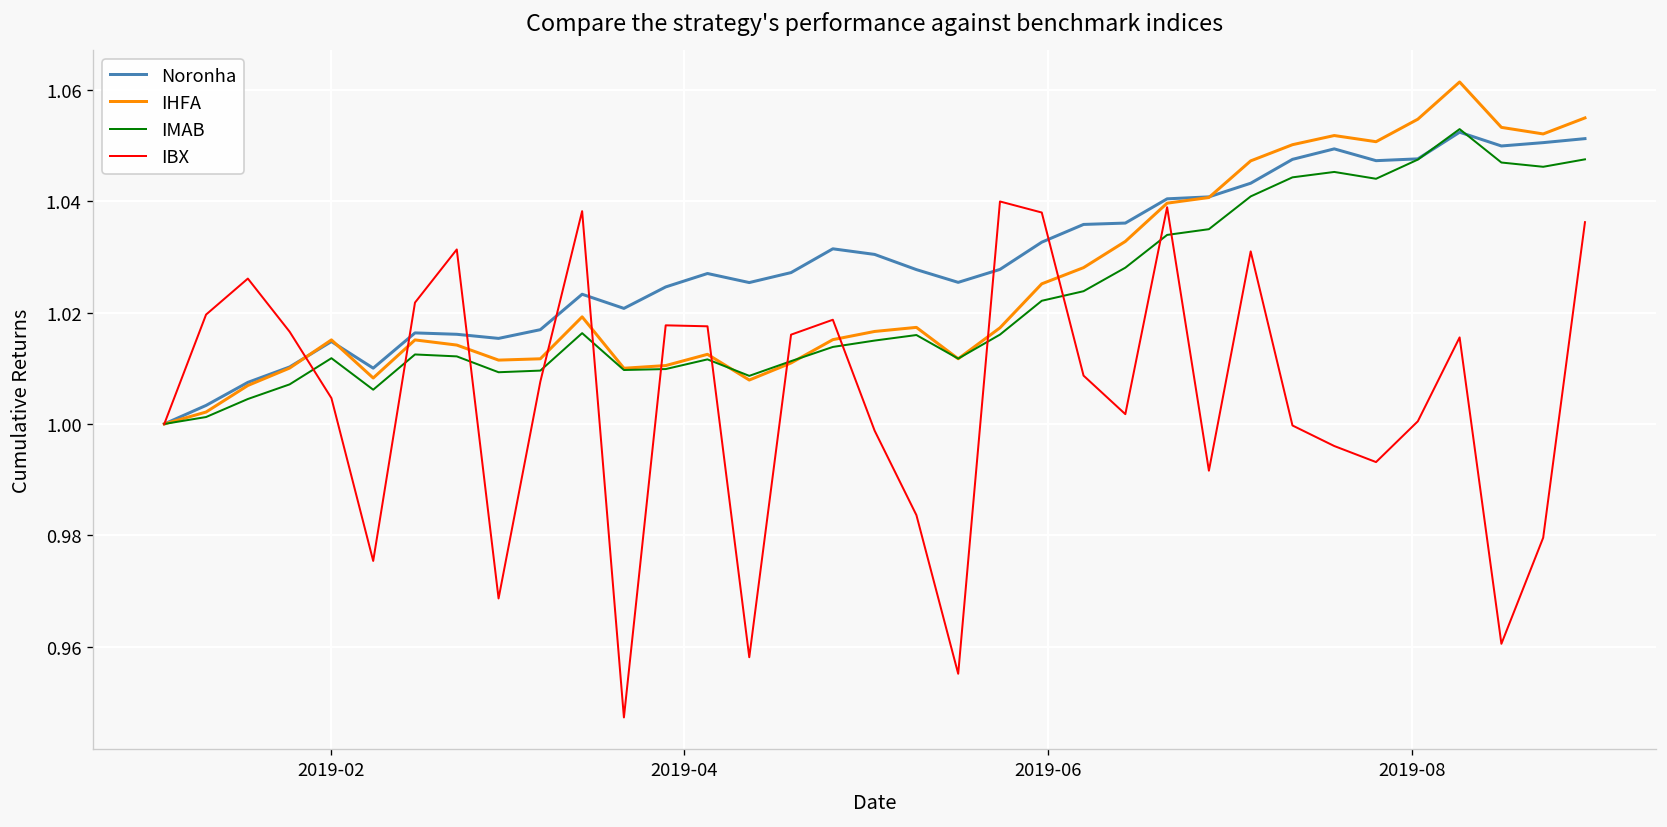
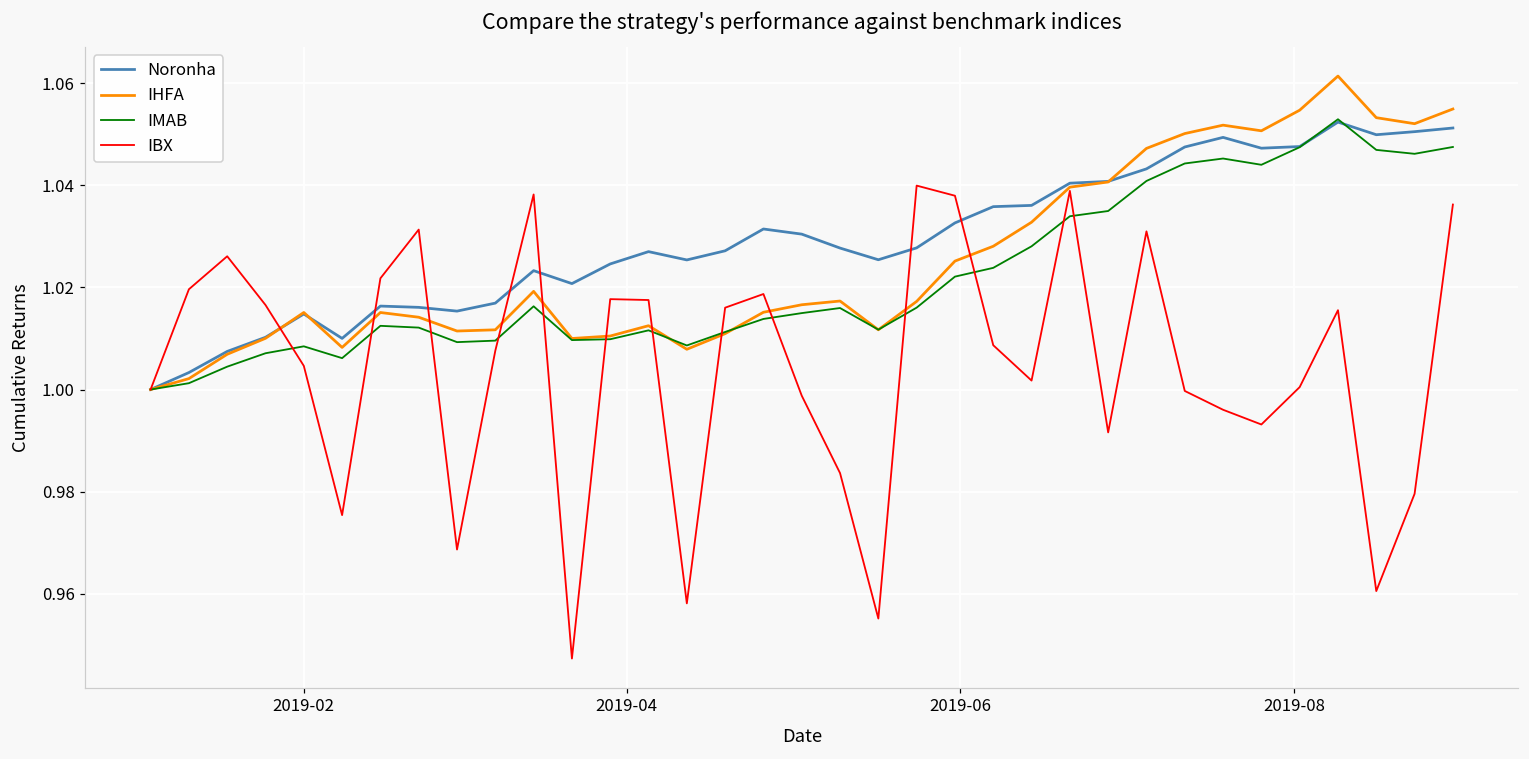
  {
    "IMAB": {
-     "2019-02": 1.012
+     "2019-02": 1.008
    },
    "IBX": {
      "2019-02": 1.005
    }
  }
